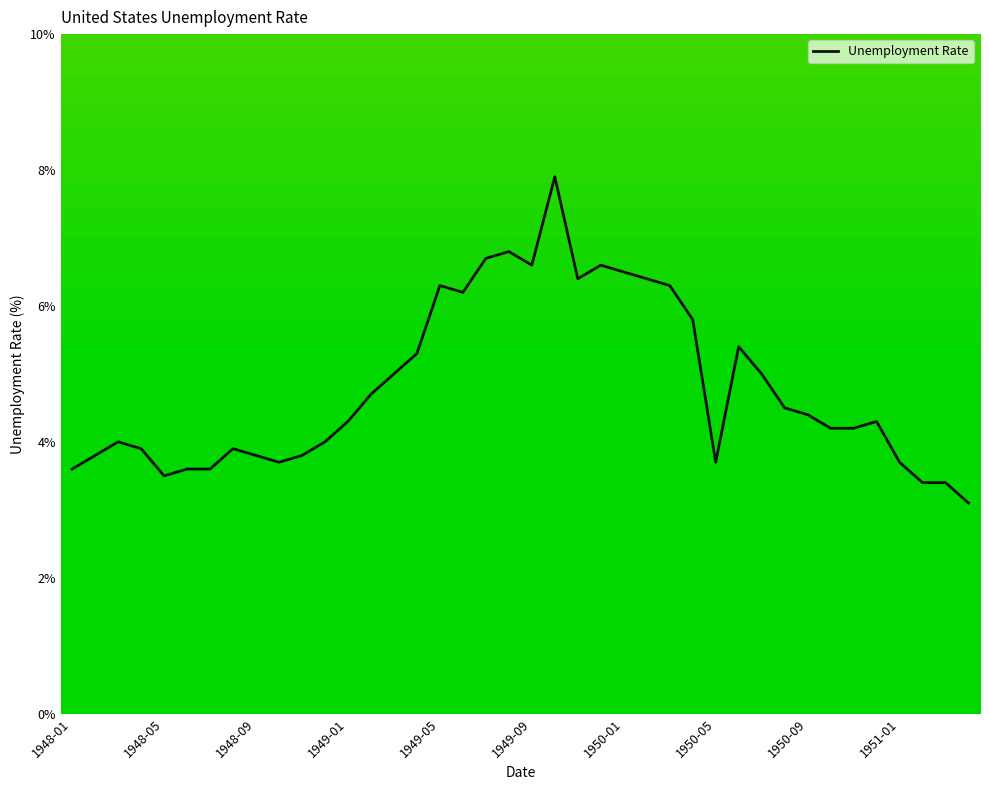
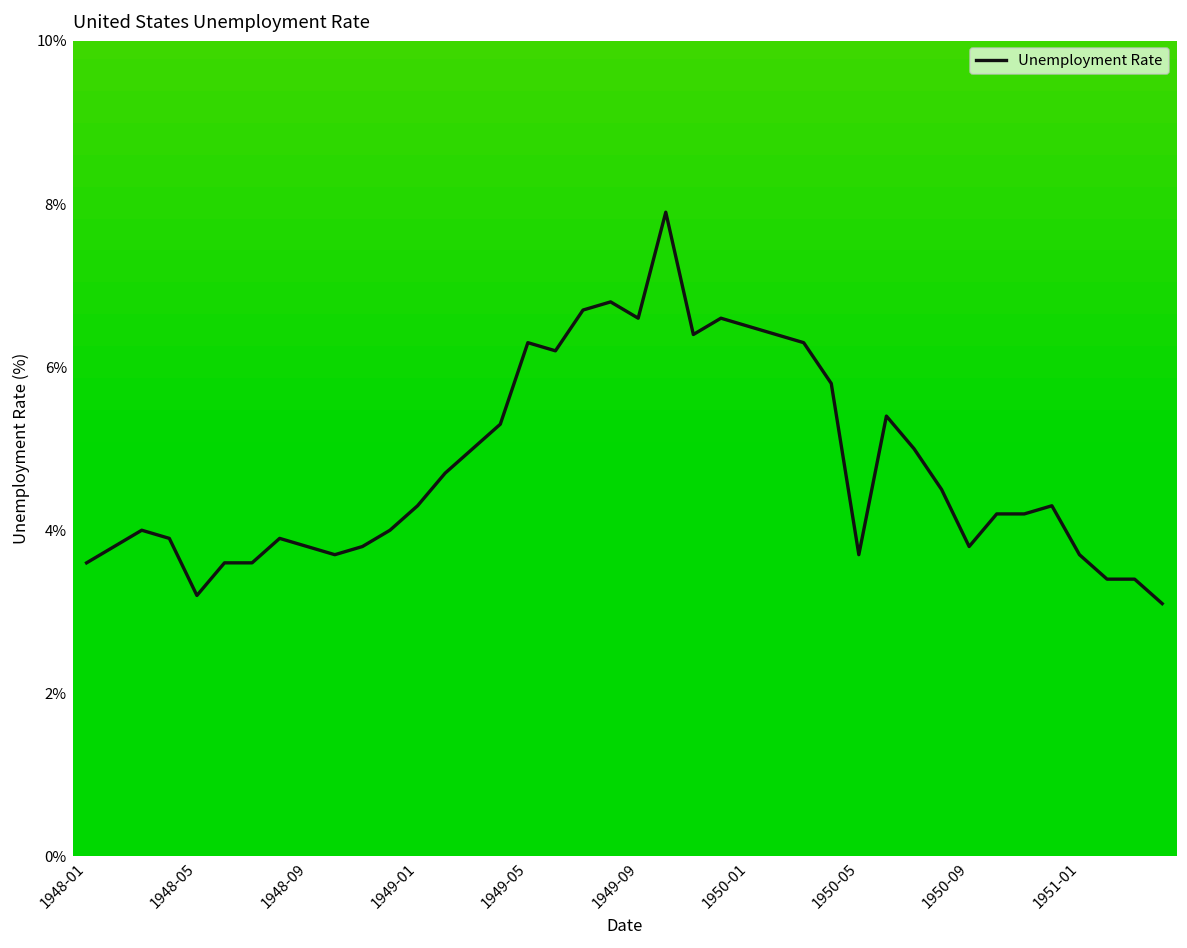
  {
    "1948-01": "3.6%",
-   "1948-05": "3.5%",
+   "1948-05": "3.2%",
    "1948-09": "3.8%",
    "1949-01": "4.3%",
    "1949-05": "6.3%",
    "1949-09": "6.6%",
    "1950-01": "6.5%",
    "1950-05": "3.7%",
-   "1950-09": "4.4%",
+   "1950-09": "3.8%",
    "1951-01": "3.7%"
  }
